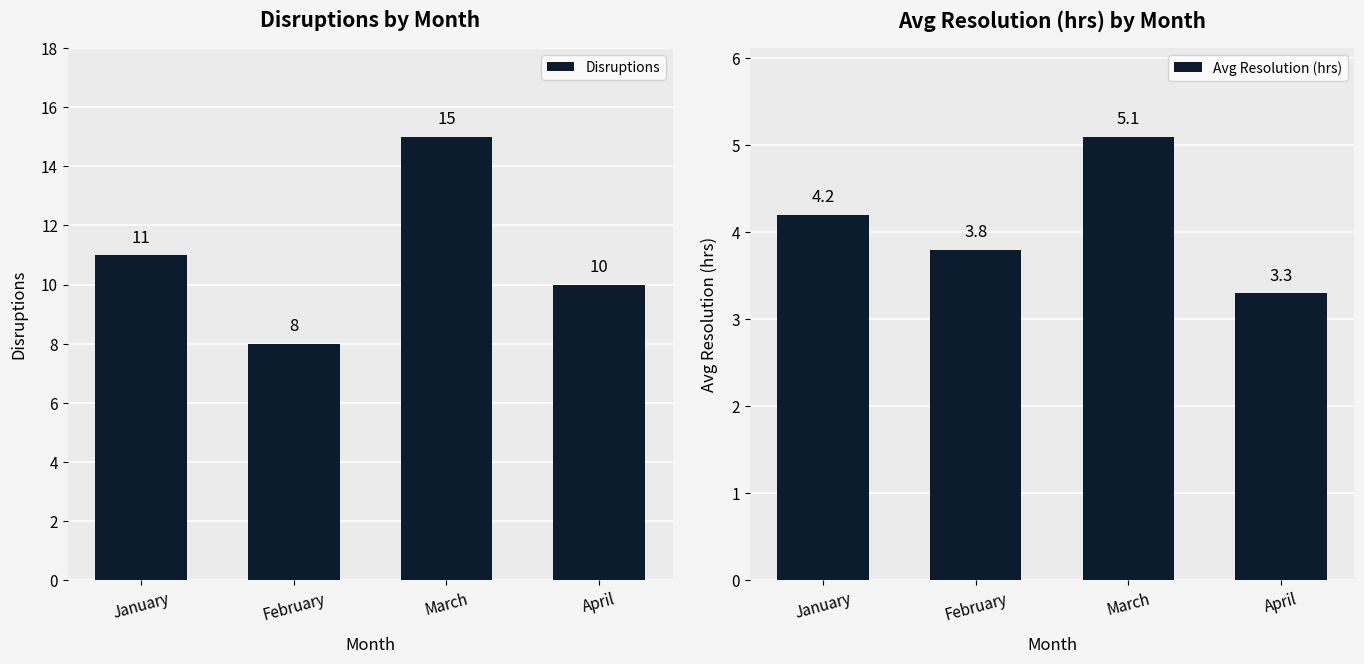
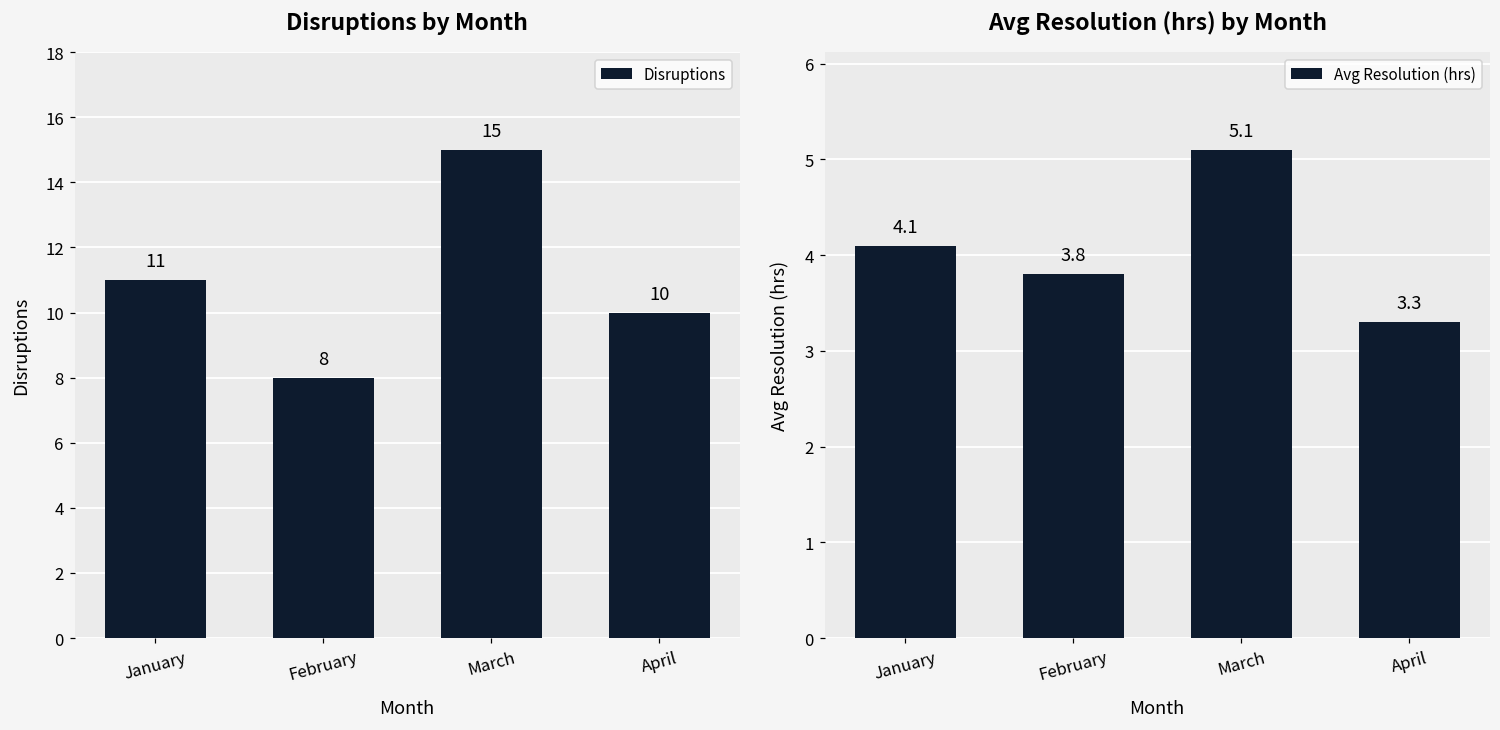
  {
    "Disruptions by Month": {
      "January": 11,
      "February": 8,
      "March": 15,
      "April": 10
    },
    "Avg Resolution (hrs) by Month": {
-     "January": 4.2,
+     "January": 4.1,
      "February": 3.8,
      "March": 5.1,
      "April": 3.3
    }
  }
